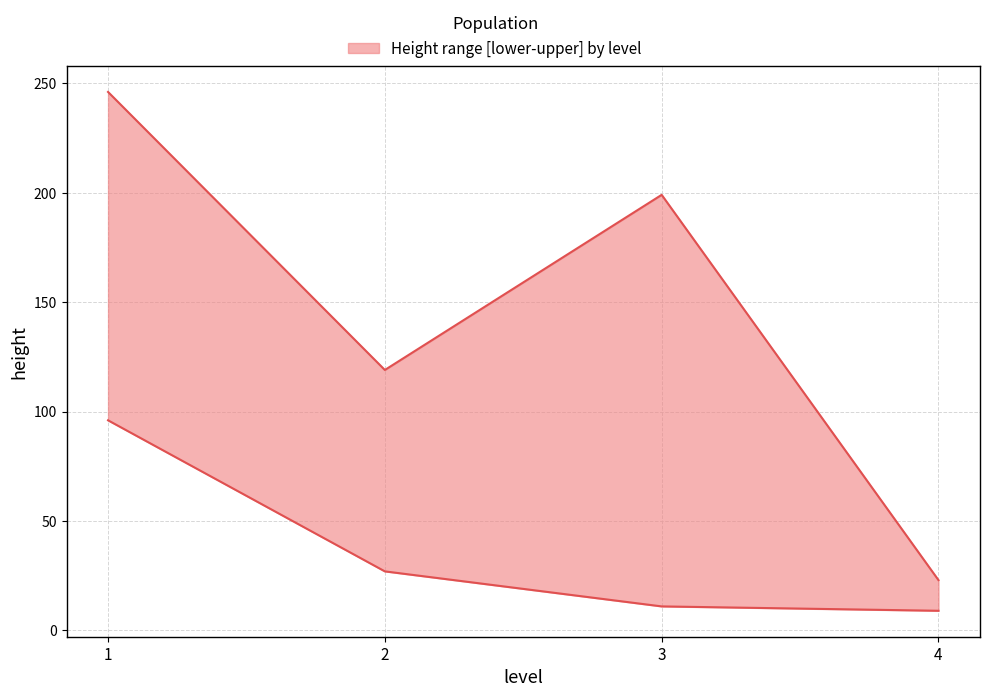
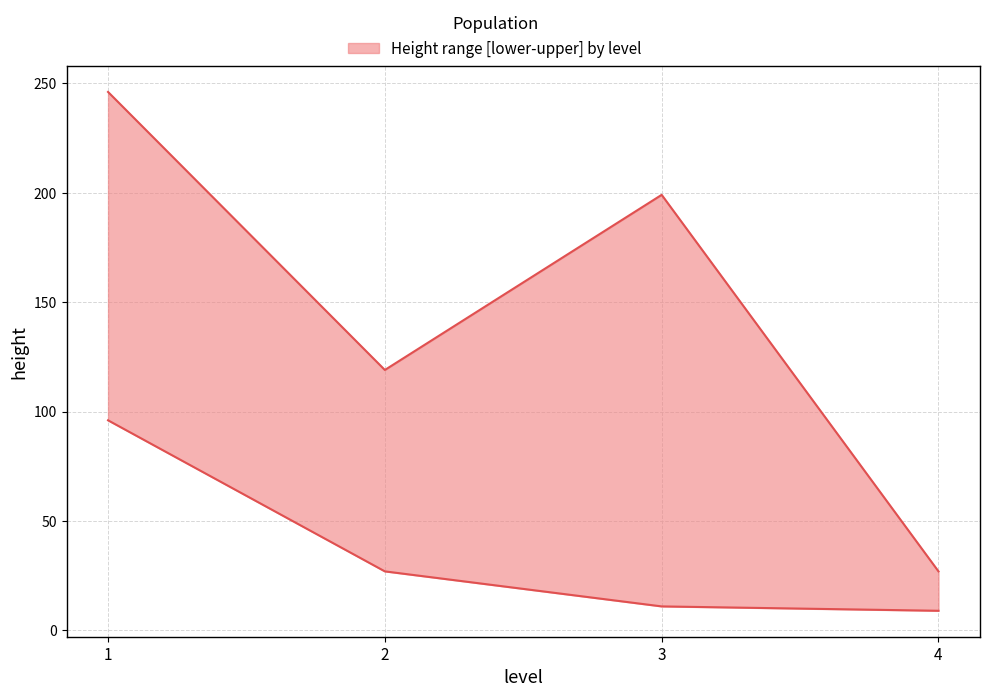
  {
    "Height range [lower-upper] by level": {
      "1": 246,
      "2": 119,
      "3": 199,
-     "4": 23
+     "4": 27
    }
  }
